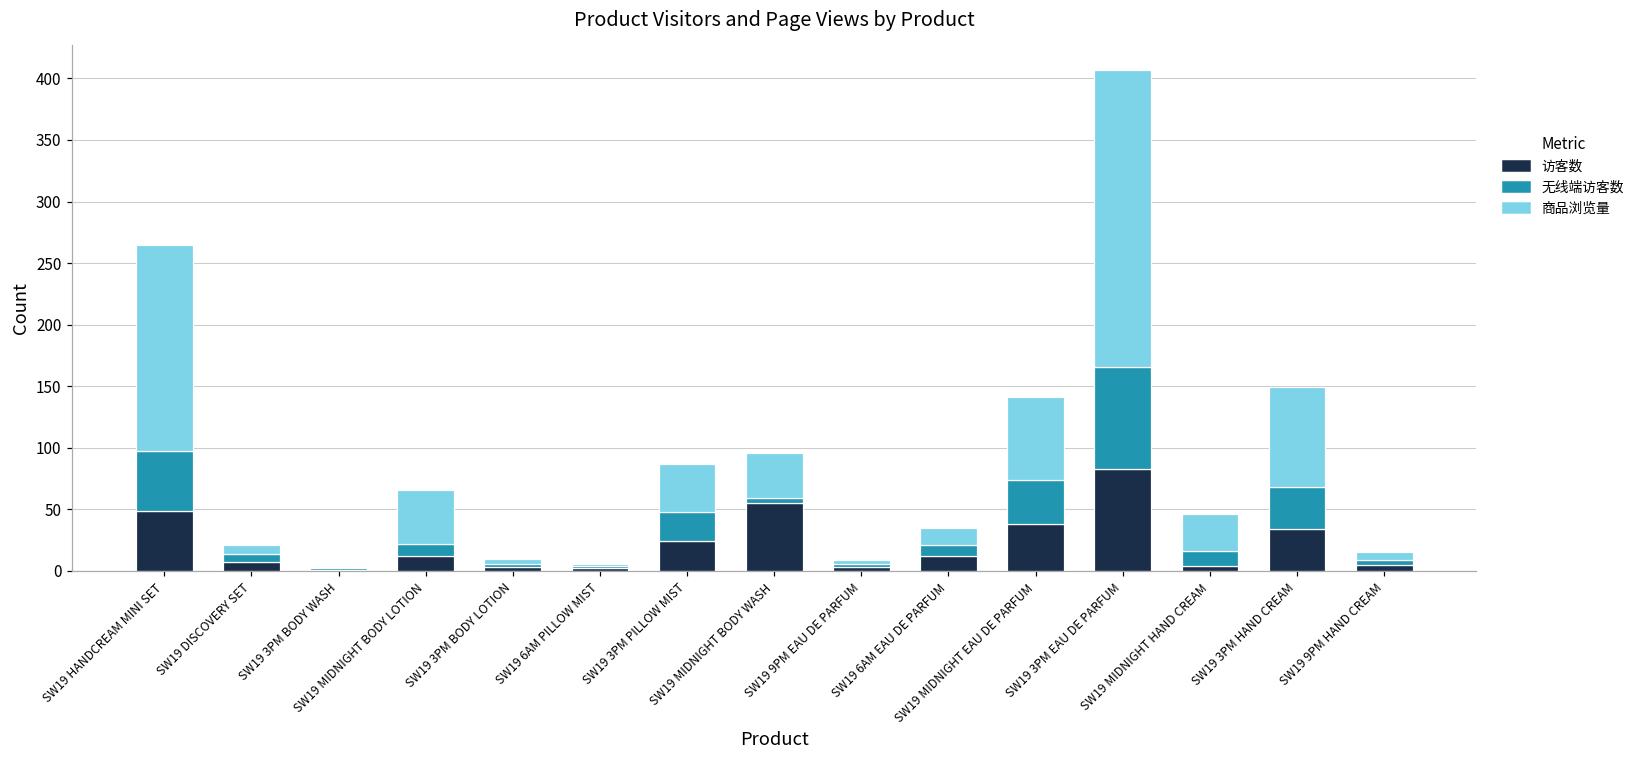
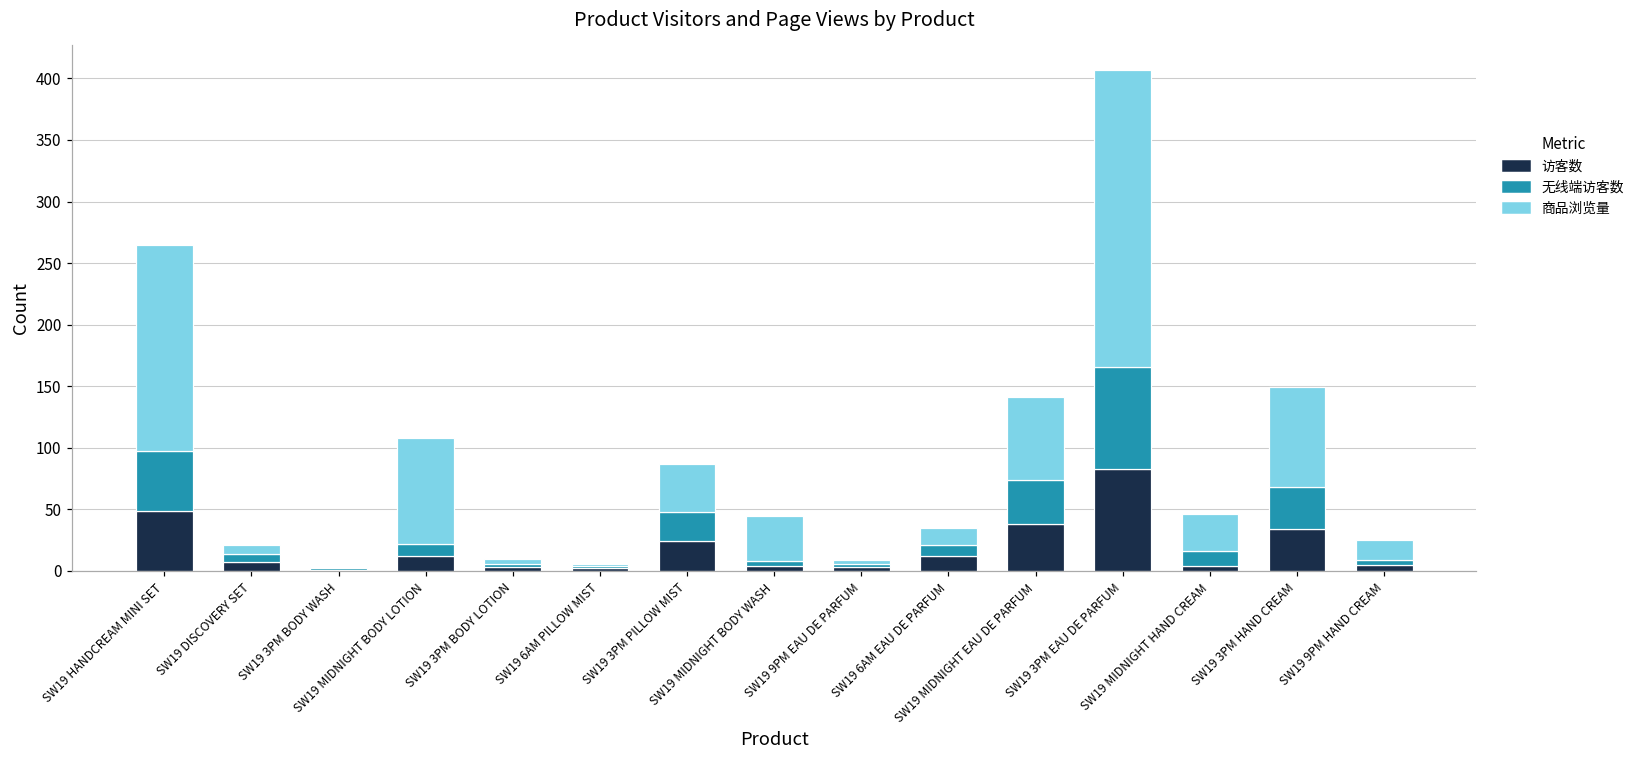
  {
    "访客数": {
      "SW19 HANDCREAM MINI SET": 49,
      "SW19 DISCOVERY SET": 7,
      "SW19 MIDNIGHT BODY LOTION": 12,
      "SW19 3PM BODY LOTION": 3,
      "SW19 3PM PILLOW MIST": 24,
-     "SW19 MIDNIGHT BODY WASH": 55,
+     "SW19 MIDNIGHT BODY WASH": 4,
      "SW19 9PM EAU DE PARFUM": 3,
      "SW19 6AM EAU DE PARFUM": 12,
      "SW19 MIDNIGHT EAU DE PARFUM": 38,
      "SW19 3PM EAU DE PARFUM": 83,
      "SW19 MIDNIGHT HAND CREAM": 4,
      "SW19 3PM HAND CREAM": 34,
      "SW19 9PM HAND CREAM": 5
    },
    "无线端访客数": {
      "SW19 HANDCREAM MINI SET": 48,
      "SW19 DISCOVERY SET": 7,
      "SW19 MIDNIGHT BODY LOTION": 10,
      "SW19 3PM BODY LOTION": 3,
      "SW19 3PM PILLOW MIST": 24,
      "SW19 MIDNIGHT BODY WASH": 4,
      "SW19 9PM EAU DE PARFUM": 3,
      "SW19 6AM EAU DE PARFUM": 9,
      "SW19 MIDNIGHT EAU DE PARFUM": 36,
      "SW19 3PM EAU DE PARFUM": 83,
      "SW19 MIDNIGHT HAND CREAM": 12,
      "SW19 3PM HAND CREAM": 34,
      "SW19 9PM HAND CREAM": 4
    },
    "商品浏览量": {
      "SW19 HANDCREAM MINI SET": 168,
      "SW19 DISCOVERY SET": 7,
-     "SW19 MIDNIGHT BODY LOTION": 44,
+     "SW19 MIDNIGHT BODY LOTION": 86,
      "SW19 3PM BODY LOTION": 4,
      "SW19 3PM PILLOW MIST": 39,
      "SW19 MIDNIGHT BODY WASH": 37,
      "SW19 9PM EAU DE PARFUM": 3,
      "SW19 6AM EAU DE PARFUM": 14,
      "SW19 MIDNIGHT EAU DE PARFUM": 67,
      "SW19 3PM EAU DE PARFUM": 241,
      "SW19 MIDNIGHT HAND CREAM": 30,
      "SW19 3PM HAND CREAM": 81,
-     "SW19 9PM HAND CREAM": 6
+     "SW19 9PM HAND CREAM": 16
    }
  }
